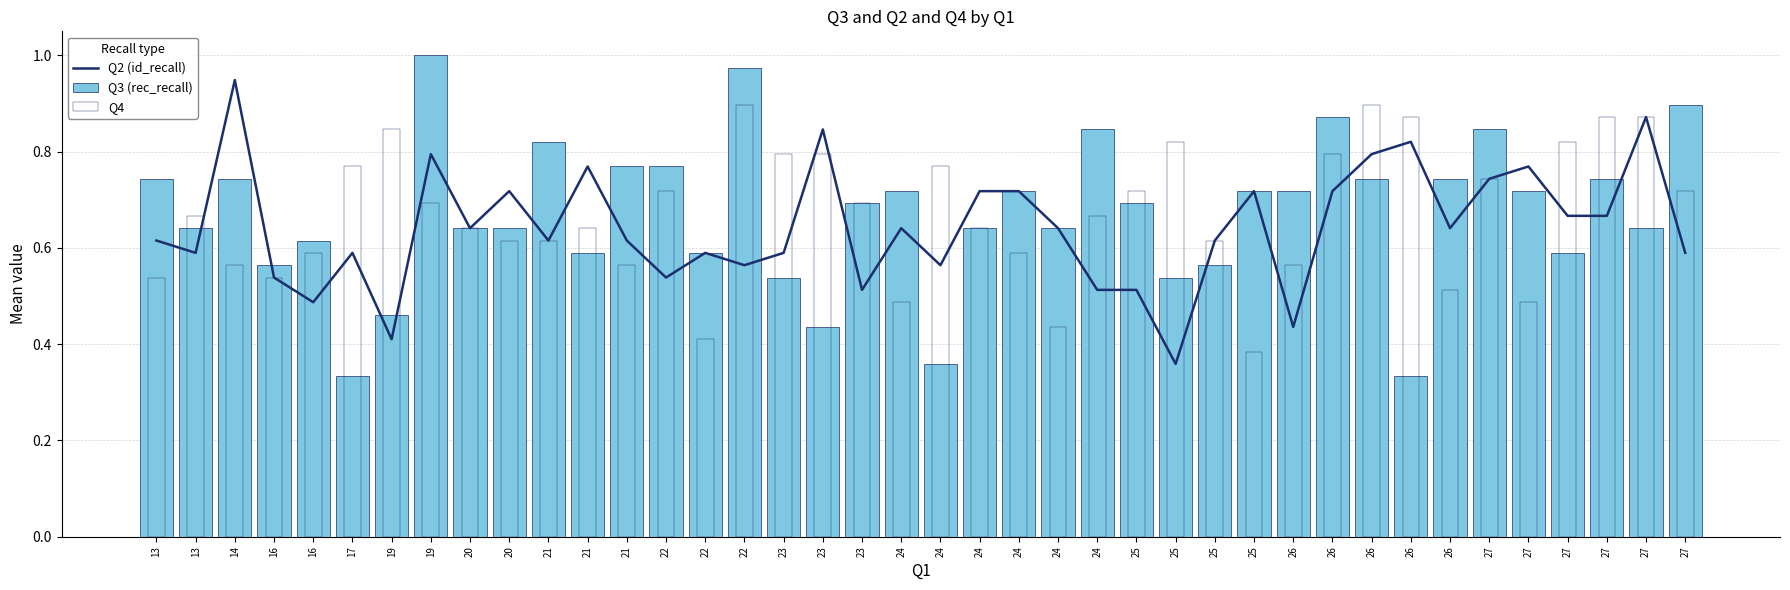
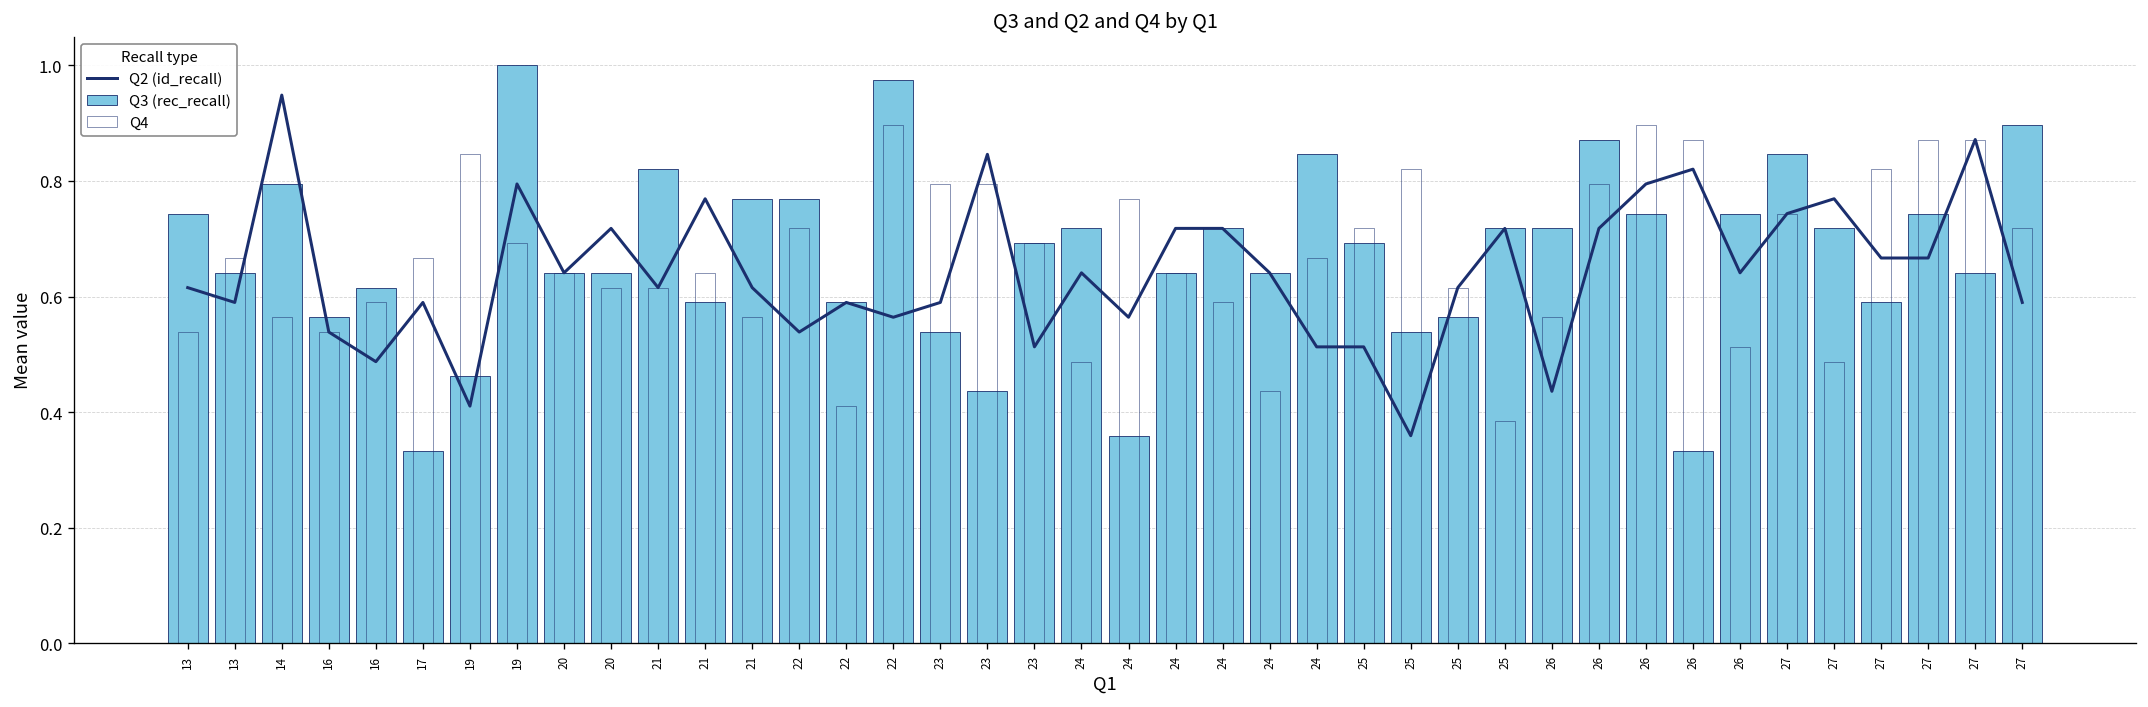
  {
    "Q3 (rec_recall)": {
-     "14": 0.74
+     "14": 0.79
    },
    "Q2 (id_recall)": {
      "14": 0.95,
      "17": 0.59
    },
    "Q4": {
-     "17": 0.77
+     "17": 0.67
    }
  }
